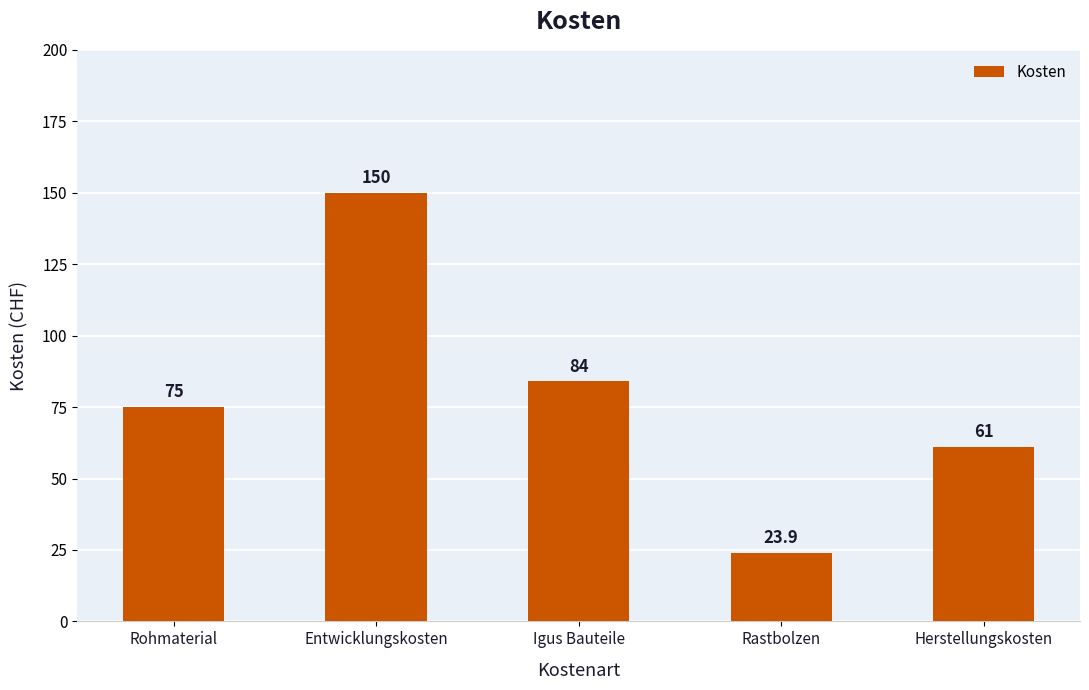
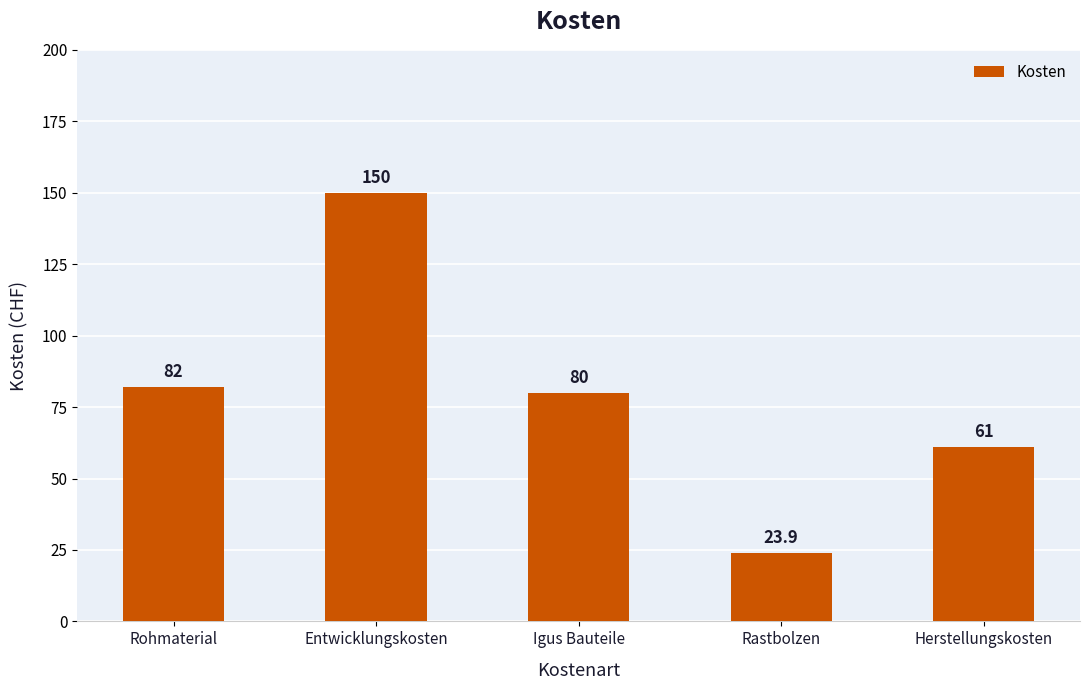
  {
-   "Rohmaterial": 75,
+   "Rohmaterial": 82,
    "Entwicklungskosten": 150,
-   "Igus Bauteile": 84,
+   "Igus Bauteile": 80,
    "Rastbolzen": 23.9,
    "Herstellungskosten": 61
  }
